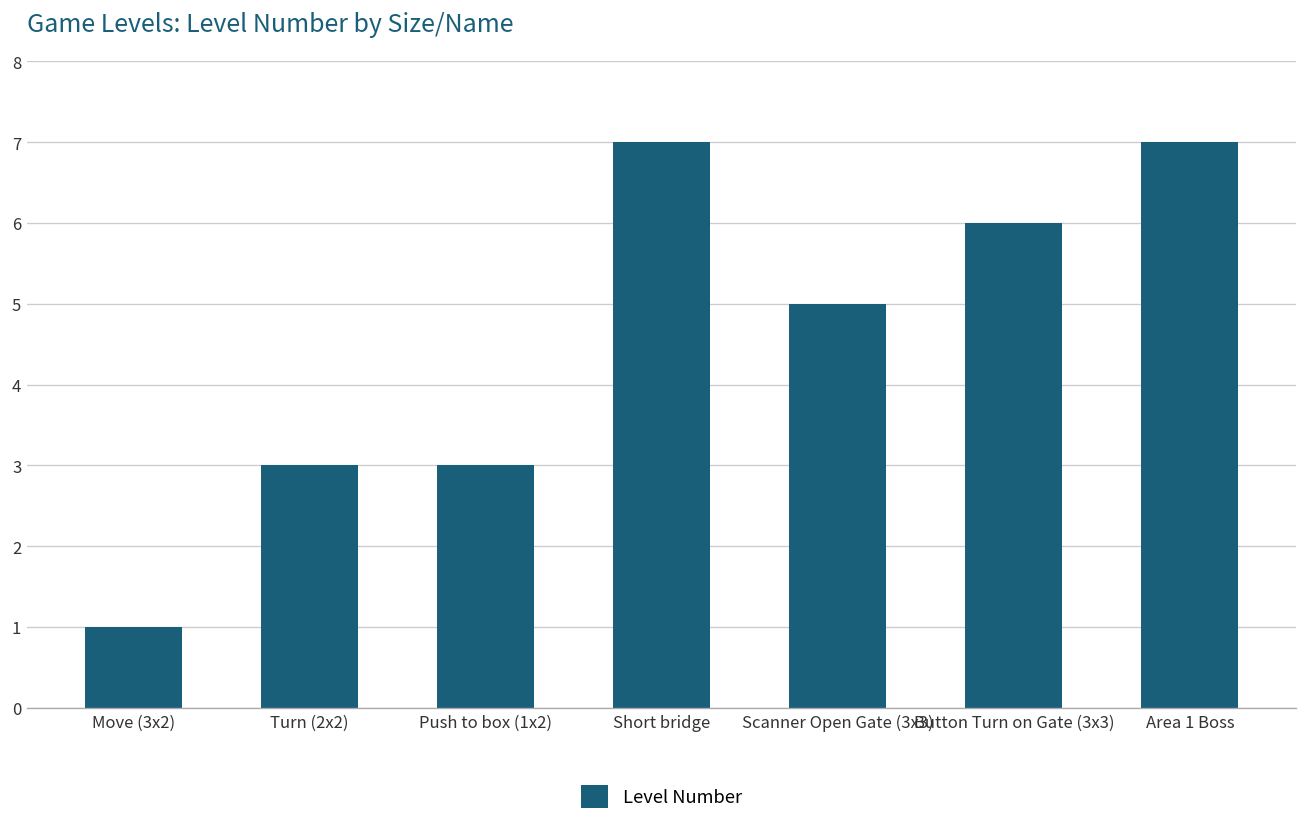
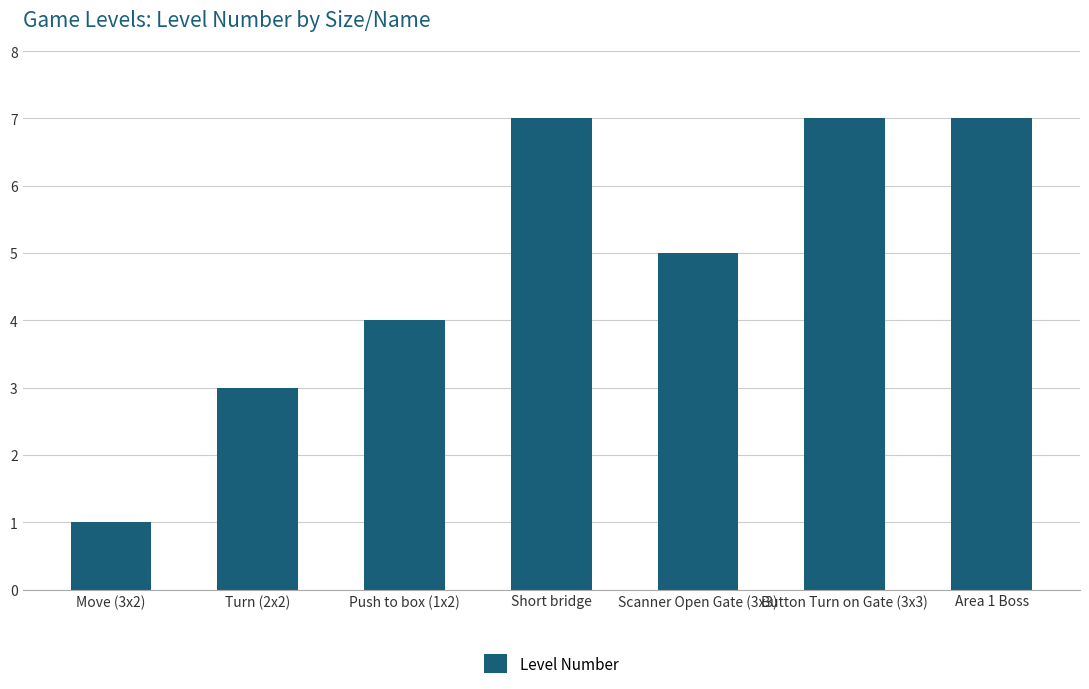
  {
    "Move (3x2)": 1,
    "Turn (2x2)": 3,
-   "Push to box (1x2)": 3,
+   "Push to box (1x2)": 4,
    "Short bridge": 7,
    "Scanner Open Gate (3x3)": 5,
-   "Button Turn on Gate (3x3)": 6,
+   "Button Turn on Gate (3x3)": 7,
    "Area 1 Boss": 7
  }
